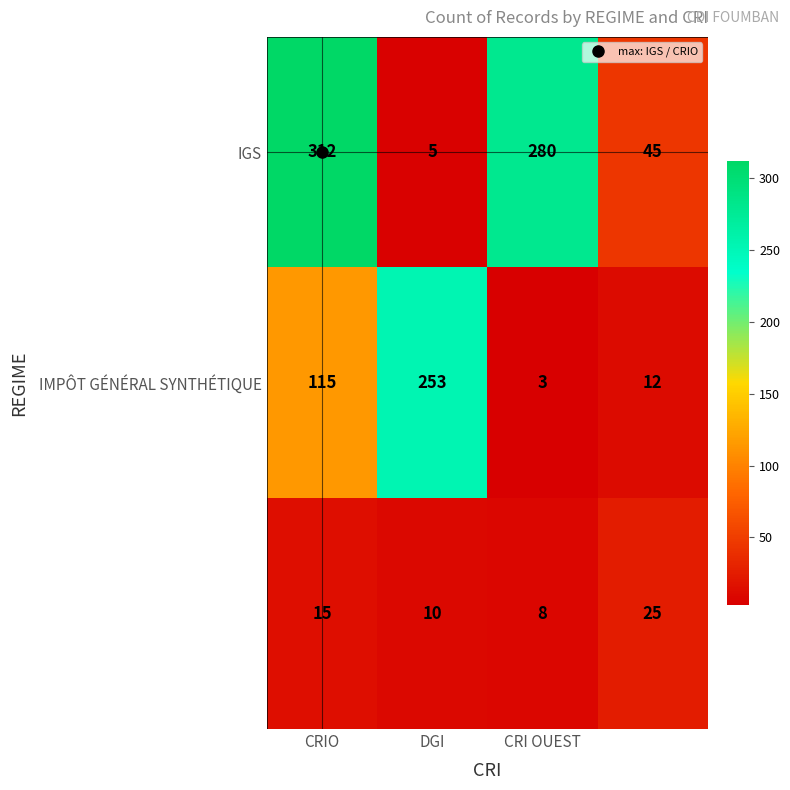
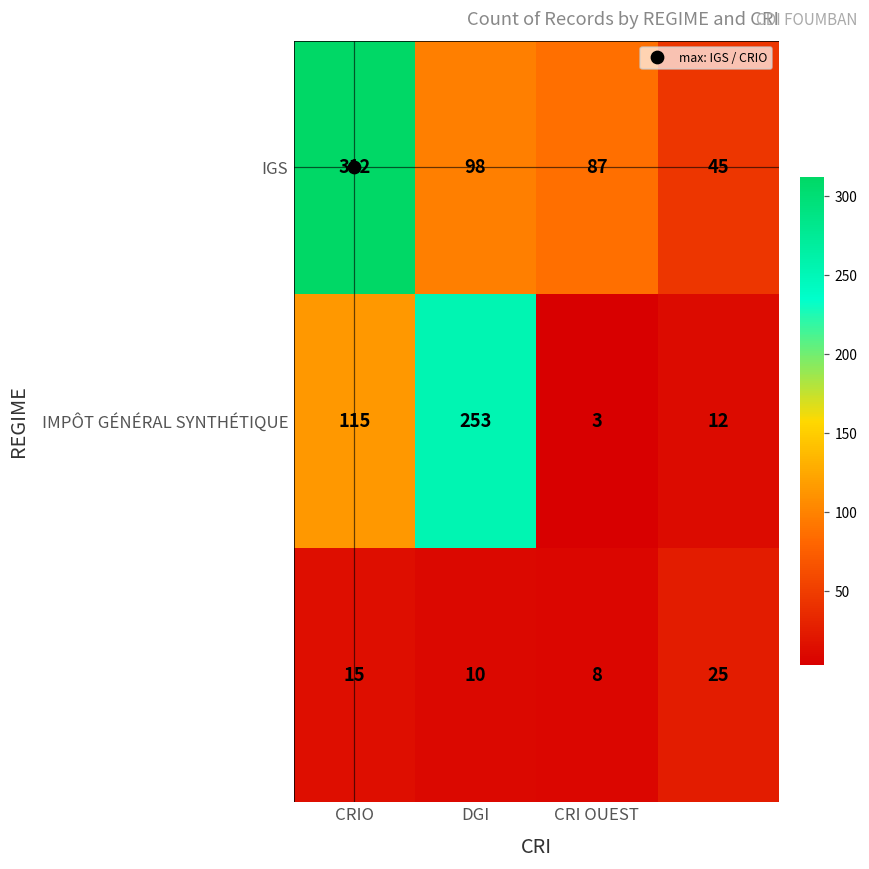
  {
    "IGS": {
-     "DGI": 5,
-     "CRI OUEST": 280
+     "DGI": 98,
+     "CRI OUEST": 87
    },
    "IMPÔT GÉNÉRAL SYNTHÉTIQUE": {
      "CRIO": 115,
      "DGI": 253,
      "CRI OUEST": 3
    }
  }
